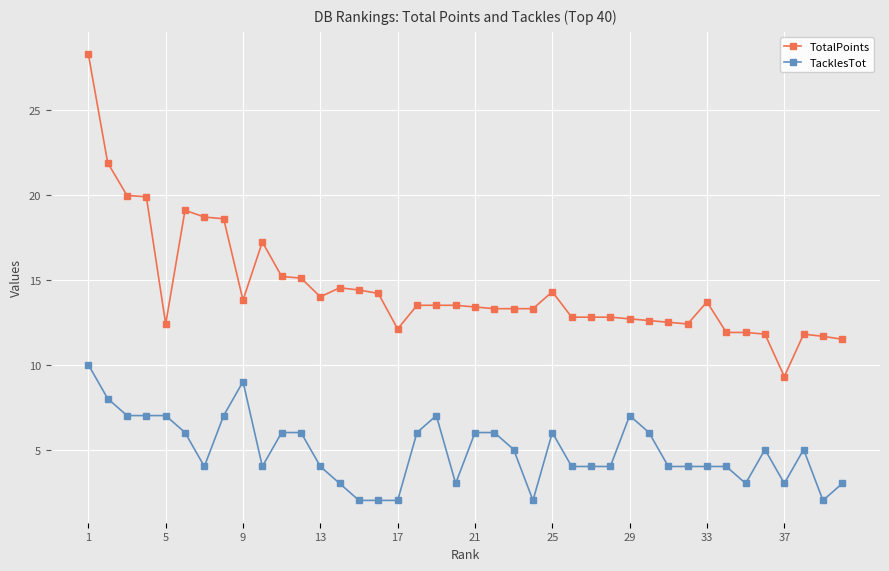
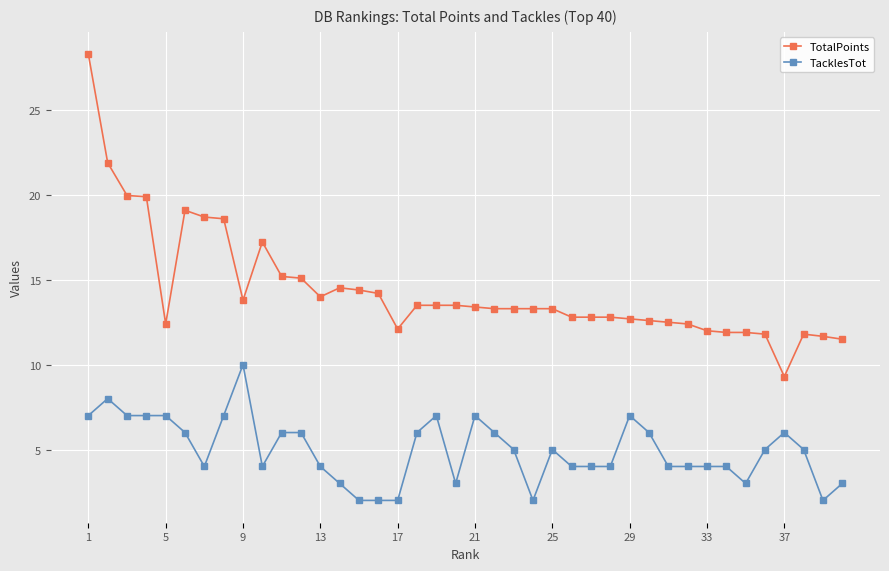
  {
    "TotalPoints": {
      "1": 28.3,
      "5": 12.4,
      "9": 13.8,
      "13": 14.0,
      "17": 12.1,
      "21": 13.4,
-     "25": 14.3,
+     "25": 13.3,
      "29": 12.7,
-     "33": 13.7,
+     "33": 12.0,
      "37": 9.3
    },
    "TacklesTot": {
-     "1": 10,
+     "1": 7,
      "5": 7,
-     "9": 9,
+     "9": 10,
      "13": 4,
      "17": 2,
-     "21": 6,
-     "25": 6,
+     "21": 7,
+     "25": 5,
      "29": 7,
      "33": 4,
-     "37": 3
+     "37": 6
    }
  }
